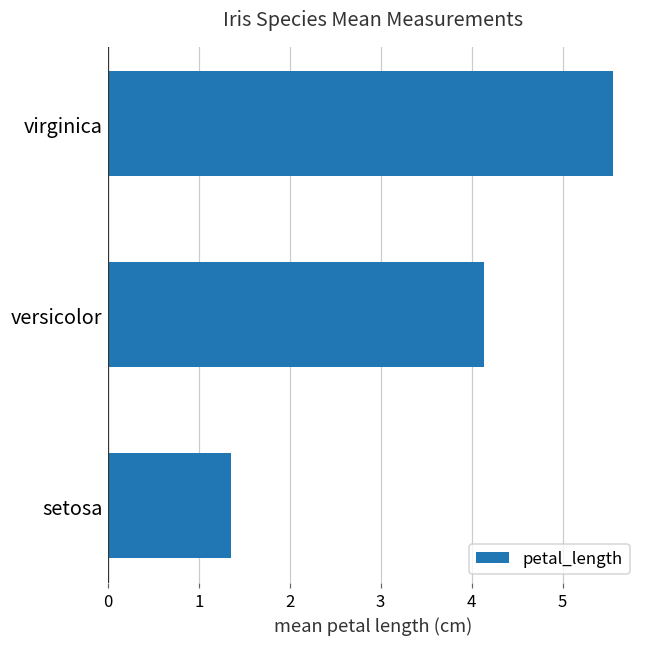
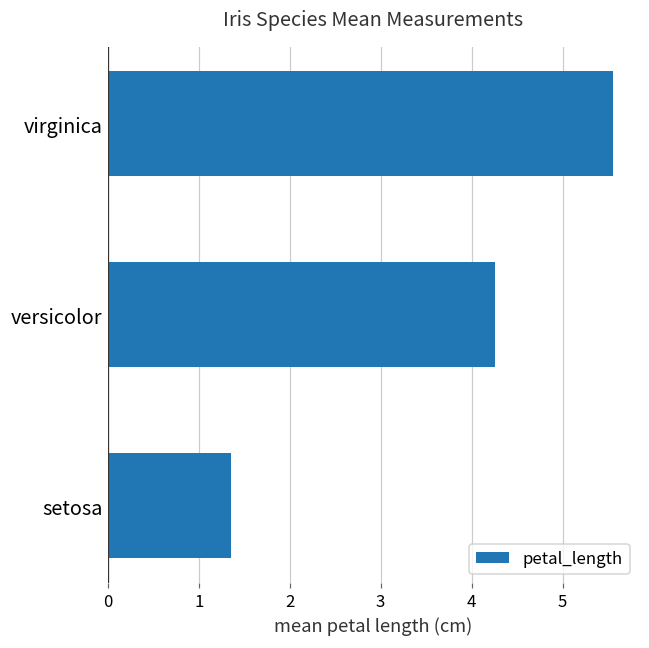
  {
    "virginica": 5.6,
-   "versicolor": 4.1,
+   "versicolor": 4.3,
    "setosa": 1.4
  }
